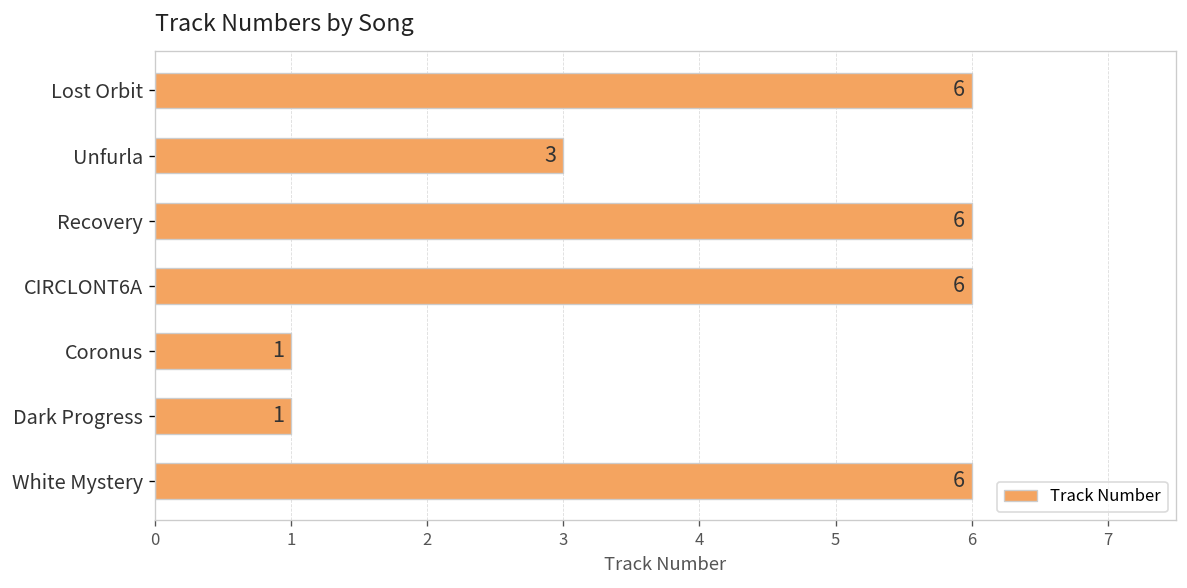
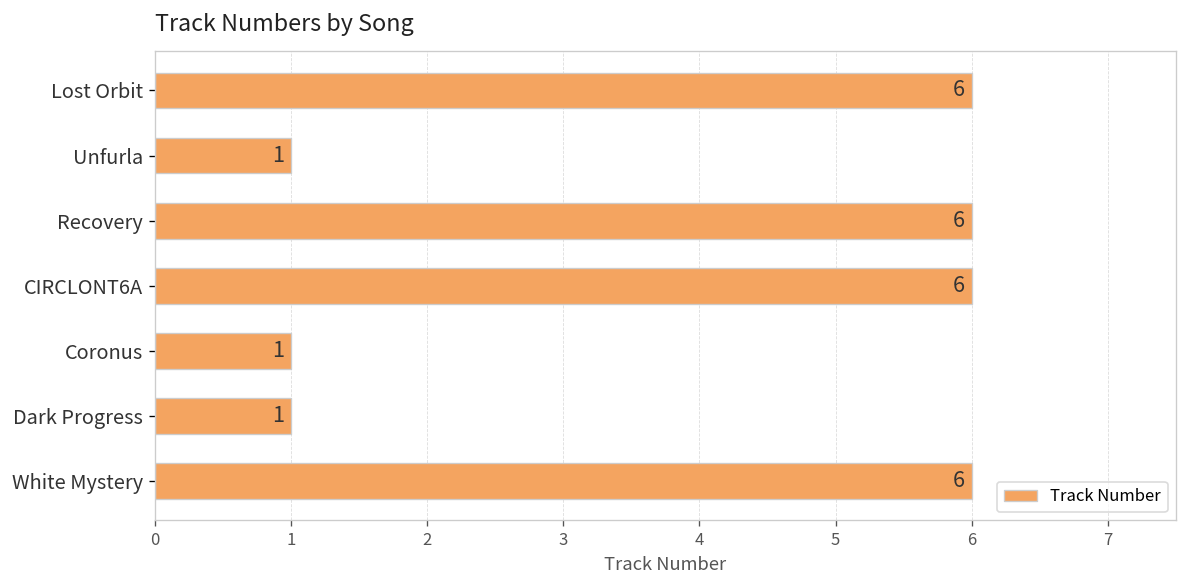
  {
    "Lost Orbit": 6,
-   "Unfurla": 3,
+   "Unfurla": 1,
    "Recovery": 6,
    "CIRCLONT6A": 6,
    "Coronus": 1,
    "Dark Progress": 1,
    "White Mystery": 6
  }
